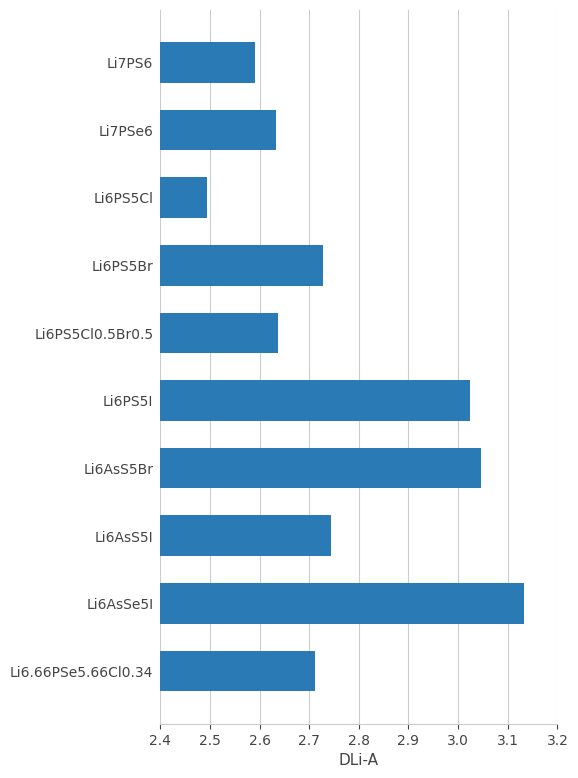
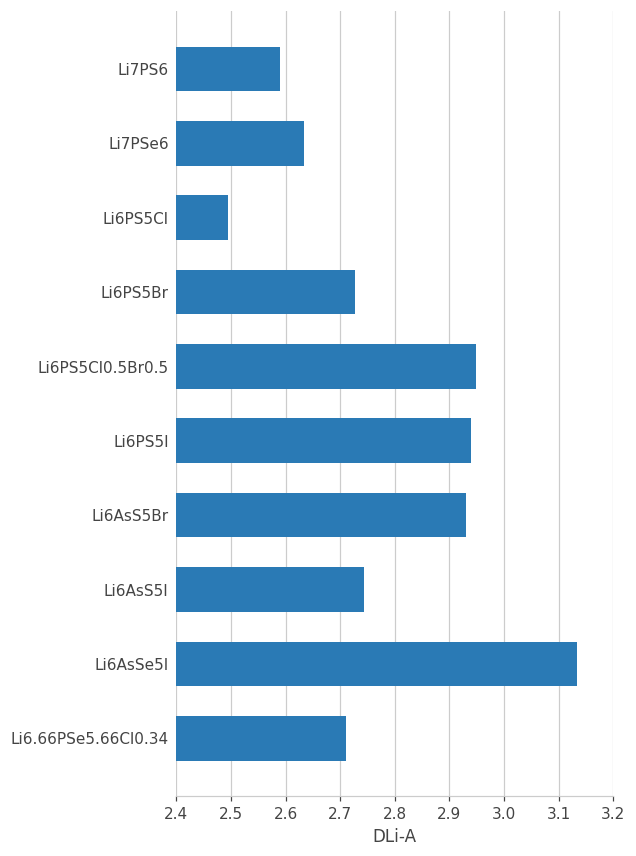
  {
    "Li7PS6": 2.59,
    "Li7PSe6": 2.63,
    "Li6PS5Cl": 2.49,
    "Li6PS5Br": 2.73,
-   "Li6PS5Cl0.5Br0.5": 2.64,
-   "Li6PS5I": 3.02,
-   "Li6AsS5Br": 3.05,
+   "Li6PS5Cl0.5Br0.5": 2.95,
+   "Li6PS5I": 2.94,
+   "Li6AsS5Br": 2.93,
    "Li6AsS5I": 2.74,
    "Li6AsSe5I": 3.13,
    "Li6.66PSe5.66Cl0.34": 2.71
  }
